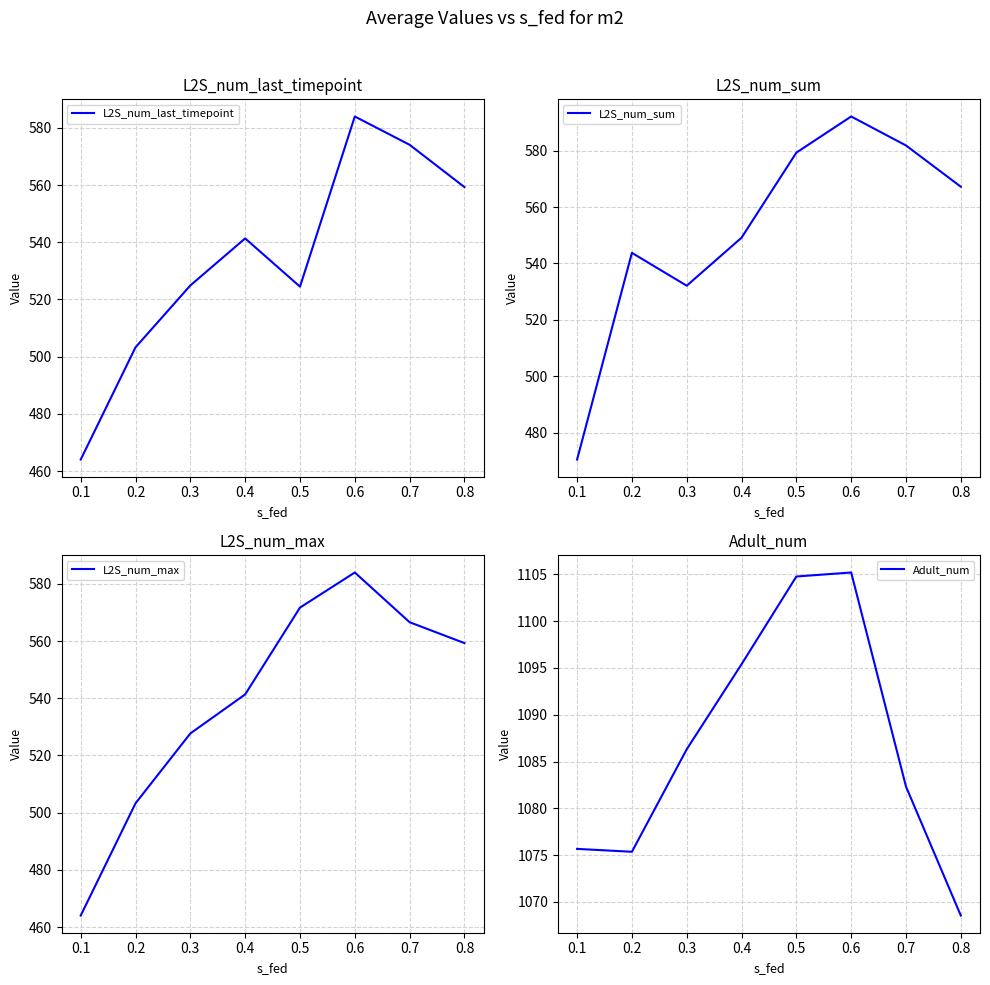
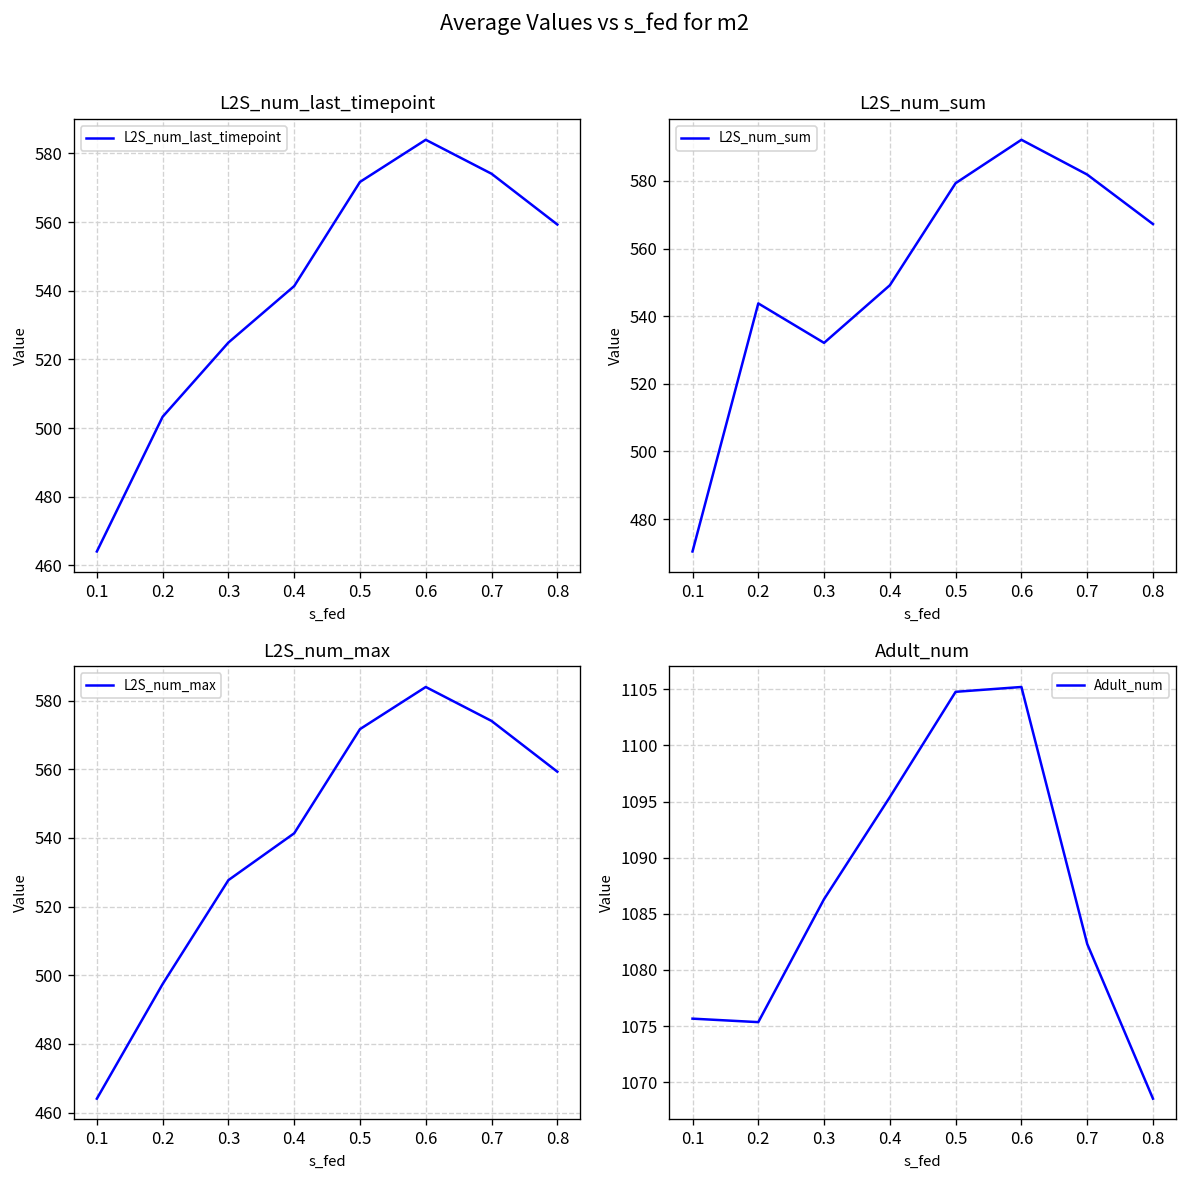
  {
    "L2S_num_last_timepoint": {
      "0.1": 464,
      "0.2": 503,
      "0.3": 525,
      "0.4": 541,
-     "0.5": 524,
+     "0.5": 572,
      "0.6": 584,
      "0.7": 574,
      "0.8": 559
    },
    "L2S_num_sum": {
      "0.1": 470,
      "0.2": 544,
      "0.3": 532,
      "0.4": 549,
      "0.5": 579,
      "0.6": 592,
      "0.7": 582,
      "0.8": 567
    },
    "L2S_num_max": {
      "0.1": 464,
-     "0.2": 503,
+     "0.2": 497,
      "0.3": 528,
      "0.4": 541,
      "0.5": 572,
      "0.6": 584,
-     "0.7": 567,
+     "0.7": 574,
      "0.8": 559
    },
    "Adult_num": {
      "0.1": 1076,
      "0.2": 1075,
      "0.3": 1086,
      "0.4": 1095,
      "0.5": 1105,
      "0.6": 1105,
      "0.7": 1082,
      "0.8": 1069
    }
  }
